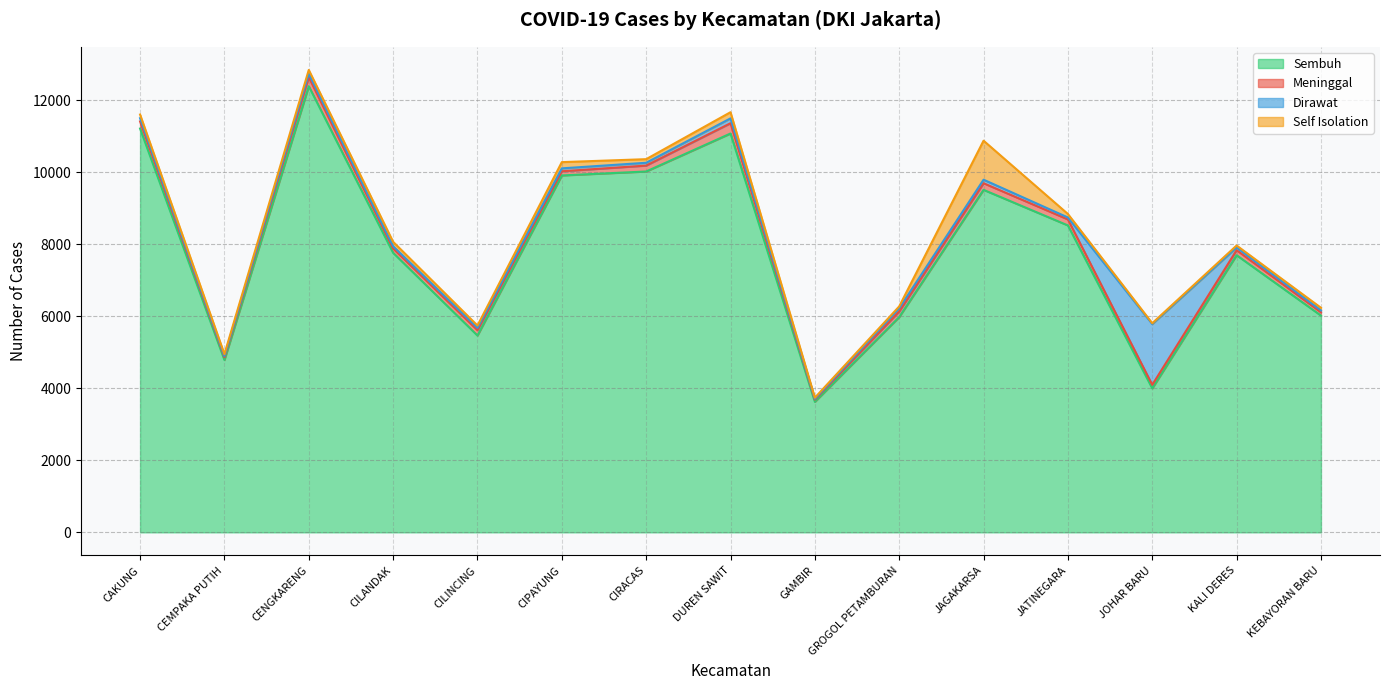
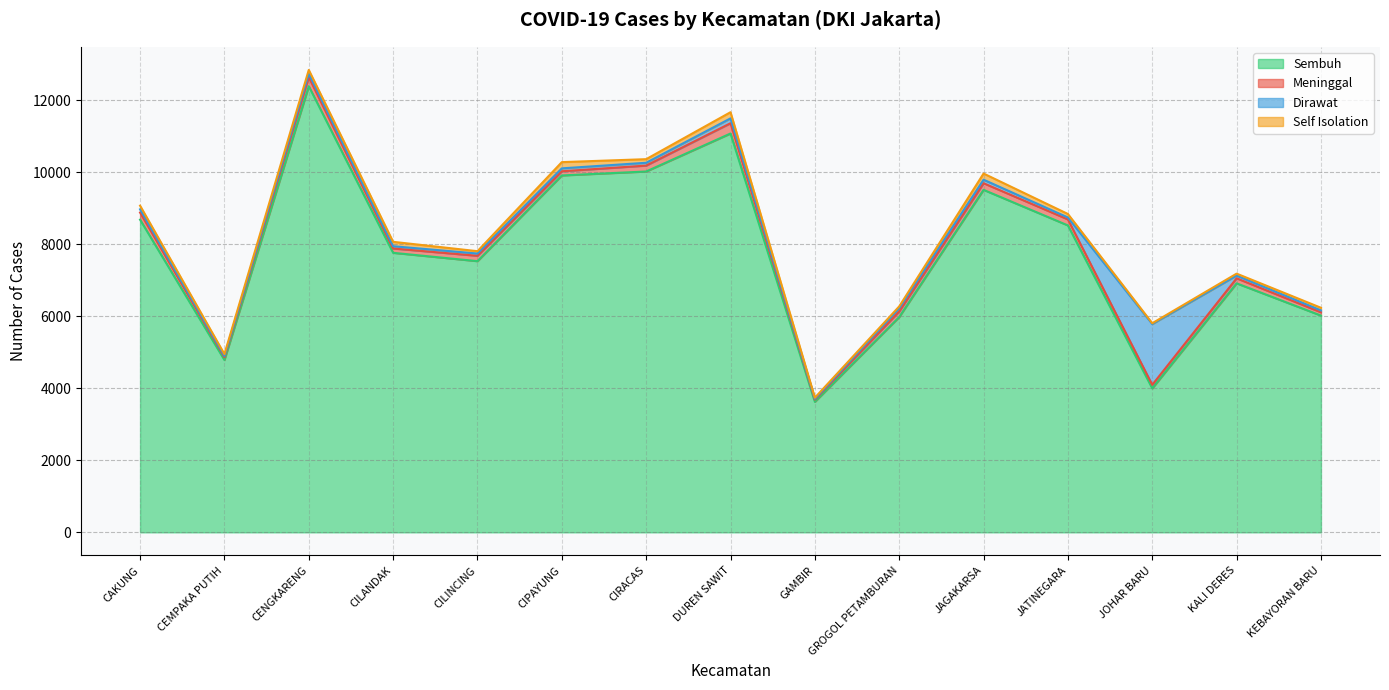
  {
    "Sembuh": {
-     "CAKUNG": 11200,
+     "CAKUNG": 8700,
      "CEMPAKA PUTIH": 4800,
      "CENGKARENG": 12400,
      "CILANDAK": 7800,
-     "CILINCING": 5500,
+     "CILINCING": 7500,
      "CIPAYUNG": 9900,
      "CIRACAS": 10000,
      "DUREN SAWIT": 11100,
      "GROGOL PETAMBURAN": 6000,
      "JAGAKARSA": 9500,
      "JATINEGARA": 8500,
      "JOHAR BARU": 4000,
-     "KALI DERES": 7700,
+     "KALI DERES": 6900,
      "KEBAYORAN BARU": 6000
    },
    "Meninggal": {
      "CAKUNG": 200,
      "CENGKARENG": 300,
      "CIPAYUNG": 100,
      "CIRACAS": 200,
      "DUREN SAWIT": 300,
      "GROGOL PETAMBURAN": 200,
      "JAGAKARSA": 200,
      "JOHAR BARU": 100,
      "KALI DERES": 100
    },
    "Dirawat": {
      "CAKUNG": 100,
      "CENGKARENG": 100,
      "CIPAYUNG": 100,
      "CIRACAS": 100,
      "DUREN SAWIT": 100,
      "JAGAKARSA": 100
    },
    "Self Isolation": {
      "CAKUNG": 100,
      "CENGKARENG": 100,
      "CILANDAK": 100,
      "CIPAYUNG": 200,
      "CIRACAS": 100,
      "DUREN SAWIT": 200,
-     "JAGAKARSA": 1100,
+     "JAGAKARSA": 200,
      "JATINEGARA": 100,
      "KEBAYORAN BARU": 100
    }
  }
